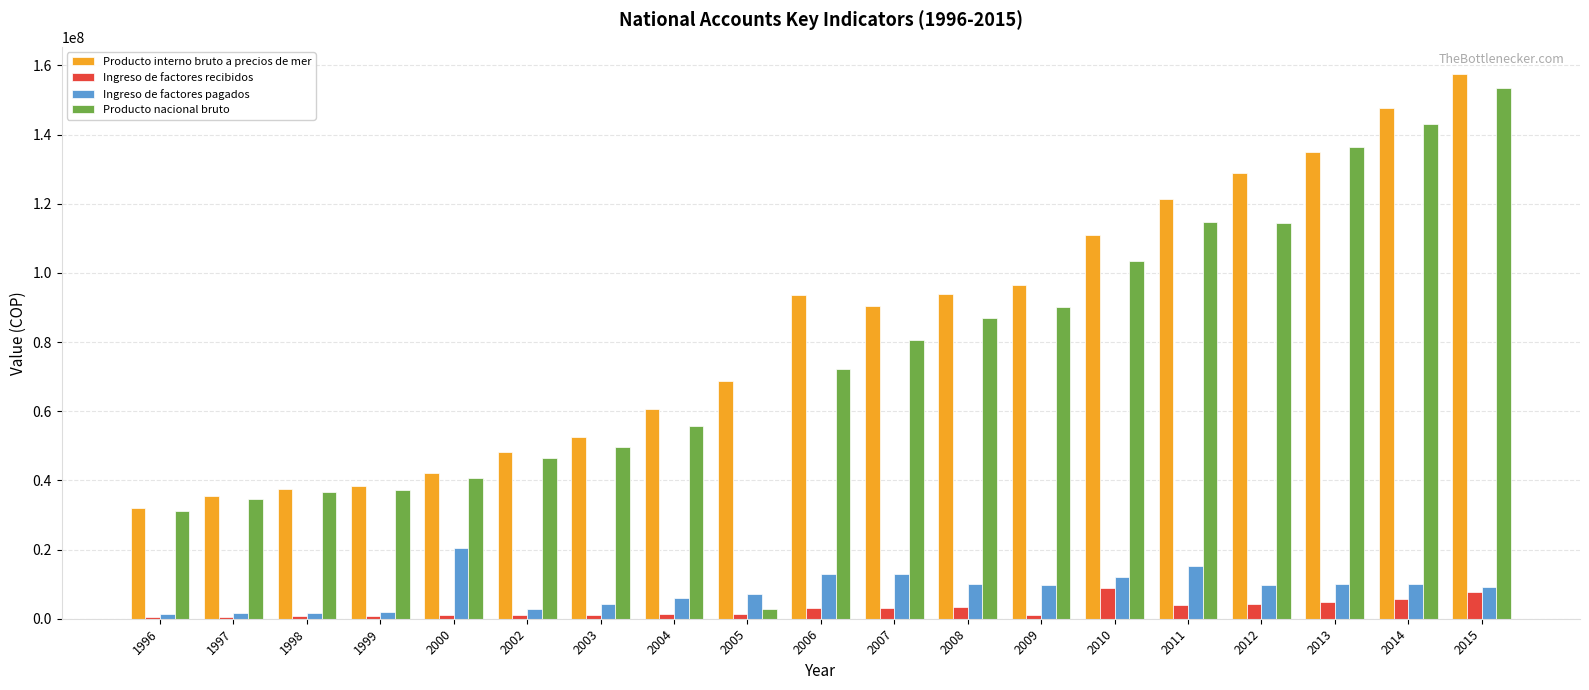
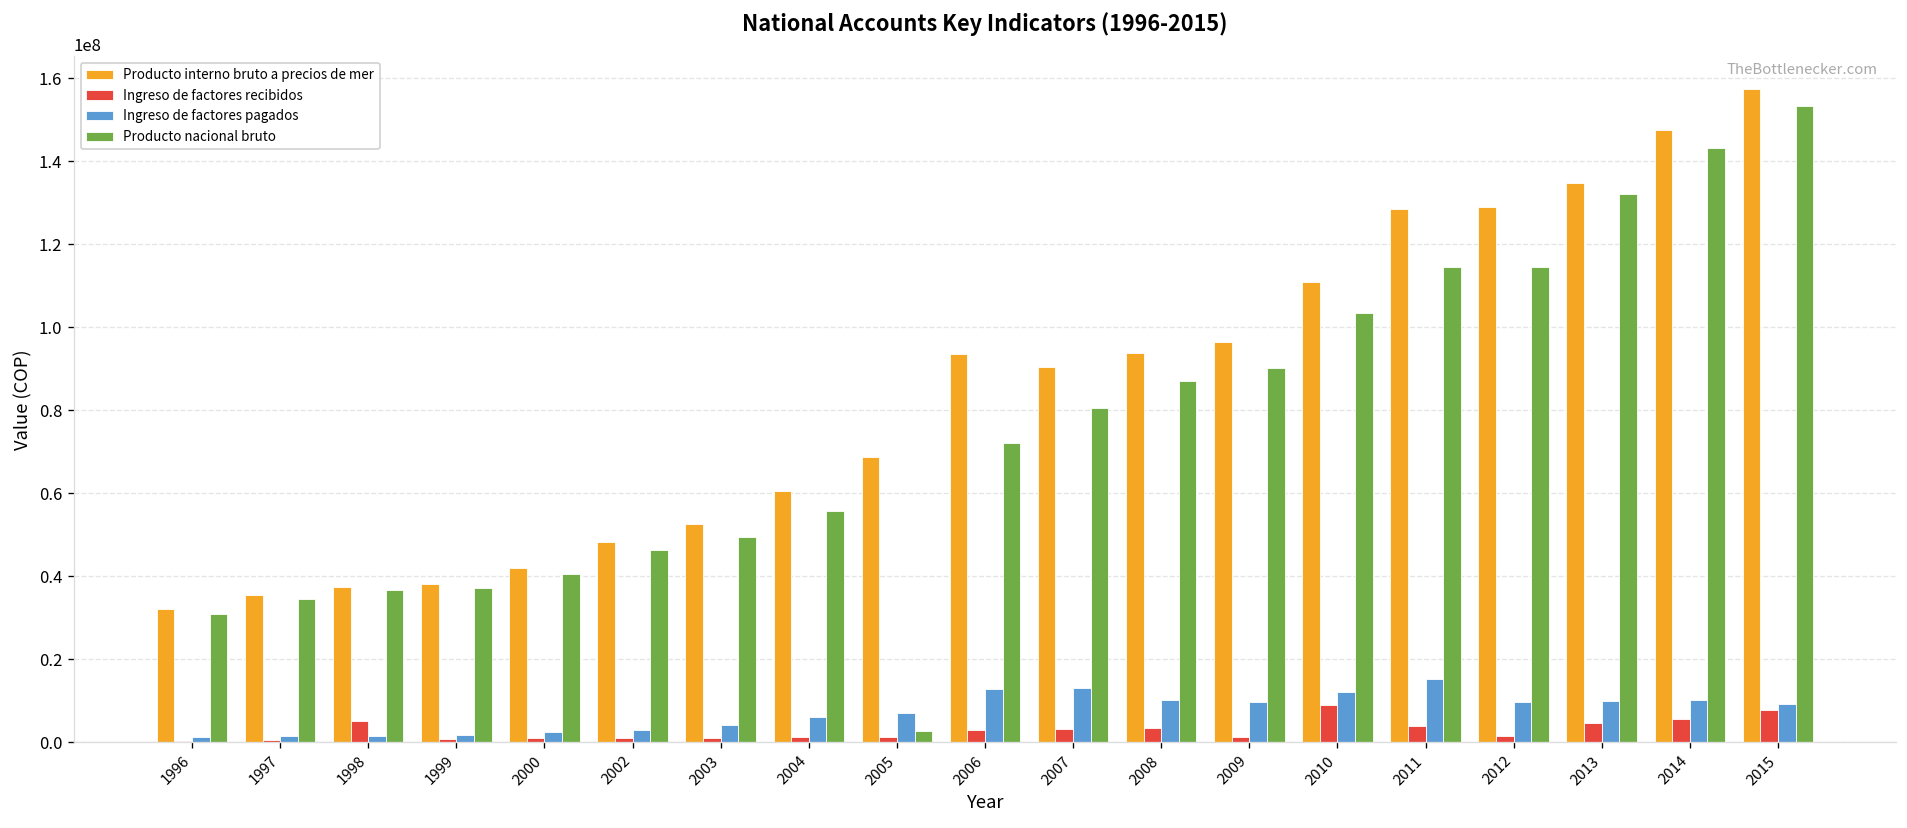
  {
    "Producto interno bruto a precios de mer": {
      "1996": 32000000,
      "1997": 36000000,
      "1998": 38000000,
      "1999": 38000000,
      "2000": 42000000,
      "2002": 48000000,
      "2003": 53000000,
      "2004": 61000000,
      "2005": 69000000,
      "2006": 94000000,
      "2007": 90000000,
      "2008": 94000000,
      "2009": 96000000,
      "2010": 111000000,
-     "2011": 121000000,
+     "2011": 129000000,
      "2012": 129000000,
      "2013": 135000000,
      "2014": 148000000,
      "2015": 158000000
    },
    "Ingreso de factores recibidos": {
-     "1998": 1000000,
+     "1998": 5000000,
      "1999": 1000000,
      "2000": 1000000,
      "2002": 1000000,
      "2003": 1000000,
      "2004": 1000000,
      "2005": 1000000,
      "2006": 3000000,
      "2007": 3000000,
      "2008": 3000000,
      "2009": 1000000,
      "2010": 9000000,
      "2011": 4000000,
-     "2012": 4000000,
+     "2012": 1000000,
      "2013": 5000000,
      "2014": 6000000,
      "2015": 8000000
    },
    "Ingreso de factores pagados": {
      "1996": 1000000,
      "1997": 2000000,
      "1998": 2000000,
      "1999": 2000000,
-     "2000": 21000000,
+     "2000": 3000000,
      "2002": 3000000,
      "2003": 4000000,
      "2004": 6000000,
      "2005": 7000000,
      "2006": 13000000,
      "2007": 13000000,
      "2008": 10000000,
      "2009": 10000000,
      "2010": 12000000,
      "2011": 15000000,
      "2012": 10000000,
      "2013": 10000000,
      "2014": 10000000,
      "2015": 9000000
    },
    "Producto nacional bruto": {
      "1996": 31000000,
      "1997": 34000000,
      "1998": 37000000,
      "1999": 37000000,
      "2000": 41000000,
      "2002": 46000000,
      "2003": 50000000,
      "2004": 56000000,
      "2005": 3000000,
      "2006": 72000000,
      "2007": 81000000,
      "2008": 87000000,
      "2009": 90000000,
      "2010": 104000000,
      "2011": 115000000,
      "2012": 114000000,
-     "2013": 136000000,
+     "2013": 132000000,
      "2014": 143000000,
      "2015": 153000000
    }
  }
